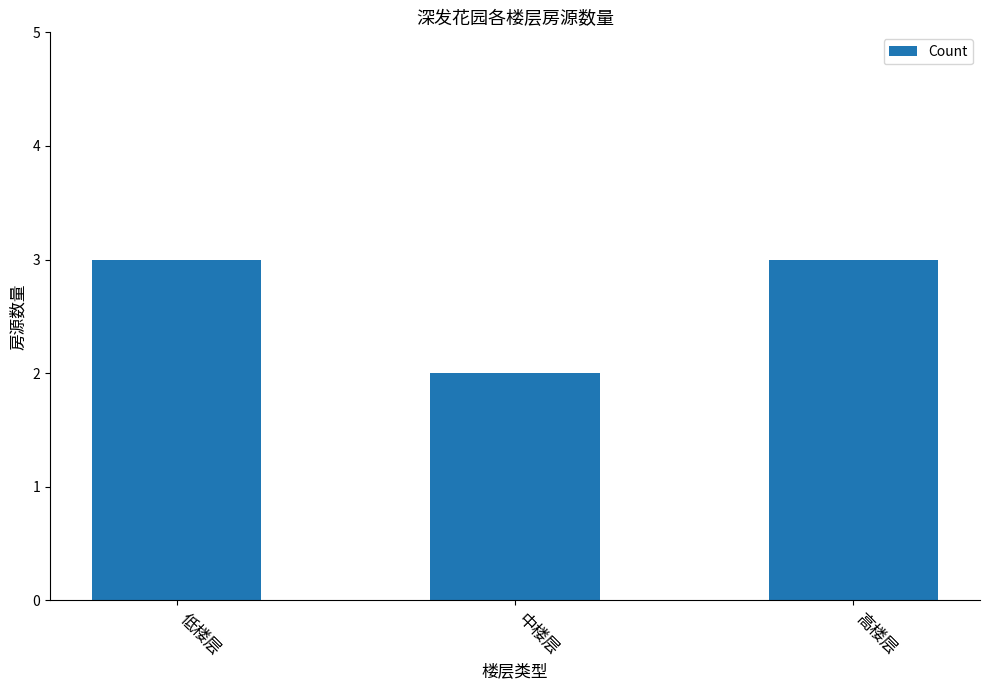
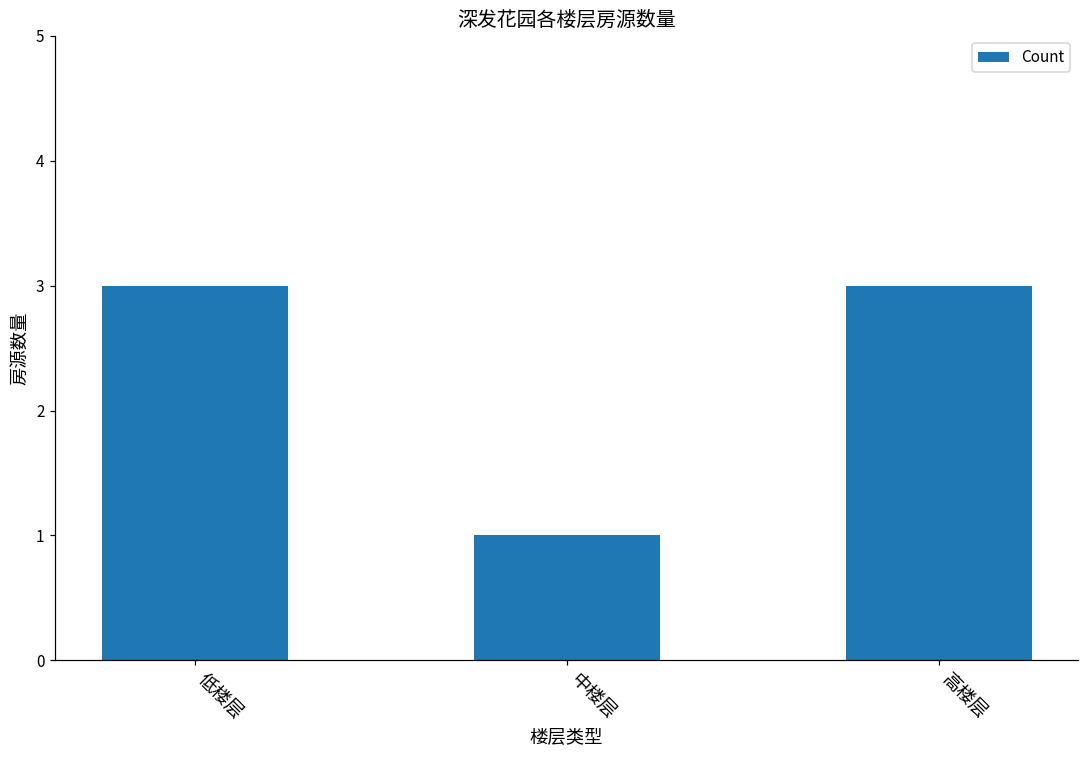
  {
    "低楼层": 3,
-   "中楼层": 2,
+   "中楼层": 1,
    "高楼层": 3
  }
